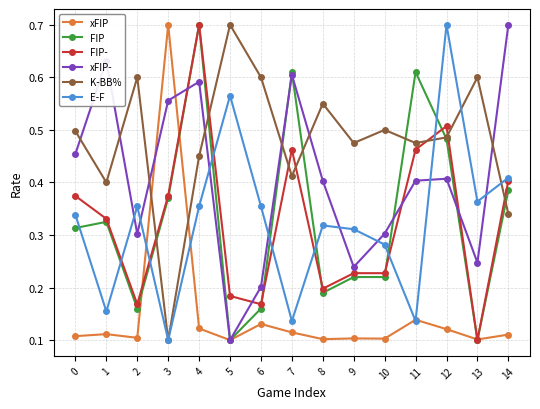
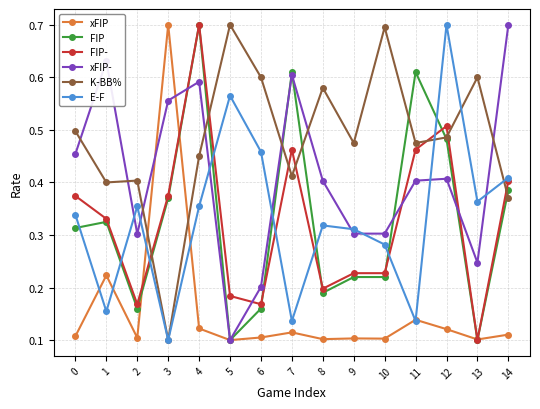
  {
    "xFIP": {
      "0": 0.11,
-     "1": 0.11,
+     "1": 0.22,
      "2": 0.10,
      "3": 0.70,
      "4": 0.12,
-     "6": 0.13,
+     "6": 0.10,
      "7": 0.11,
      "8": 0.10,
      "9": 0.10,
      "10": 0.10,
      "12": 0.12,
      "14": 0.11
    },
    "FIP": {
      "0": 0.31,
      "1": 0.33,
      "2": 0.16,
      "3": 0.37,
      "6": 0.16,
      "7": 0.61,
      "8": 0.19,
      "9": 0.22,
      "10": 0.22,
      "11": 0.61,
      "14": 0.39
    },
    "FIP-": {
      "0": 0.37,
      "1": 0.33,
      "2": 0.17,
      "3": 0.38,
      "5": 0.18,
      "6": 0.17,
      "7": 0.46,
      "8": 0.20,
      "9": 0.23,
      "10": 0.23,
      "11": 0.46,
      "12": 0.51,
      "14": 0.40
    },
    "xFIP-": {
      "0": 0.45,
      "2": 0.30,
      "3": 0.56,
      "4": 0.59,
      "6": 0.20,
      "7": 0.60,
      "8": 0.40,
-     "9": 0.24,
+     "9": 0.30,
      "10": 0.30,
      "11": 0.40,
      "12": 0.41,
      "13": 0.25,
      "14": 0.70
    },
    "K-BB%": {
      "0": 0.50,
      "1": 0.40,
-     "2": 0.60,
+     "2": 0.40,
      "4": 0.45,
      "5": 0.70,
      "6": 0.60,
      "7": 0.41,
-     "8": 0.55,
+     "8": 0.58,
      "9": 0.48,
-     "10": 0.50,
+     "10": 0.70,
      "11": 0.48,
      "13": 0.60,
-     "14": 0.34
+     "14": 0.37
    },
    "E-F": {
      "0": 0.34,
      "1": 0.15,
      "2": 0.35,
      "4": 0.35,
      "5": 0.57,
-     "6": 0.35,
+     "6": 0.46,
      "7": 0.14,
      "8": 0.32,
      "9": 0.31,
      "10": 0.28,
      "12": 0.70,
      "13": 0.36,
      "14": 0.41
    }
  }
